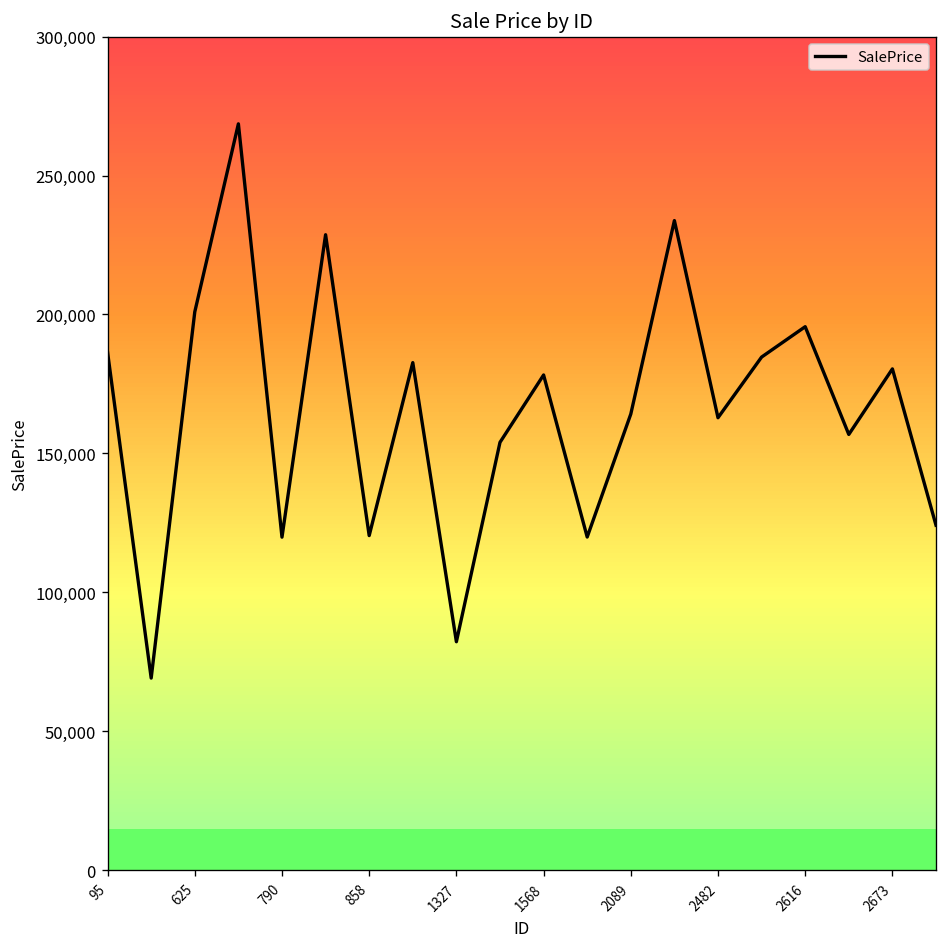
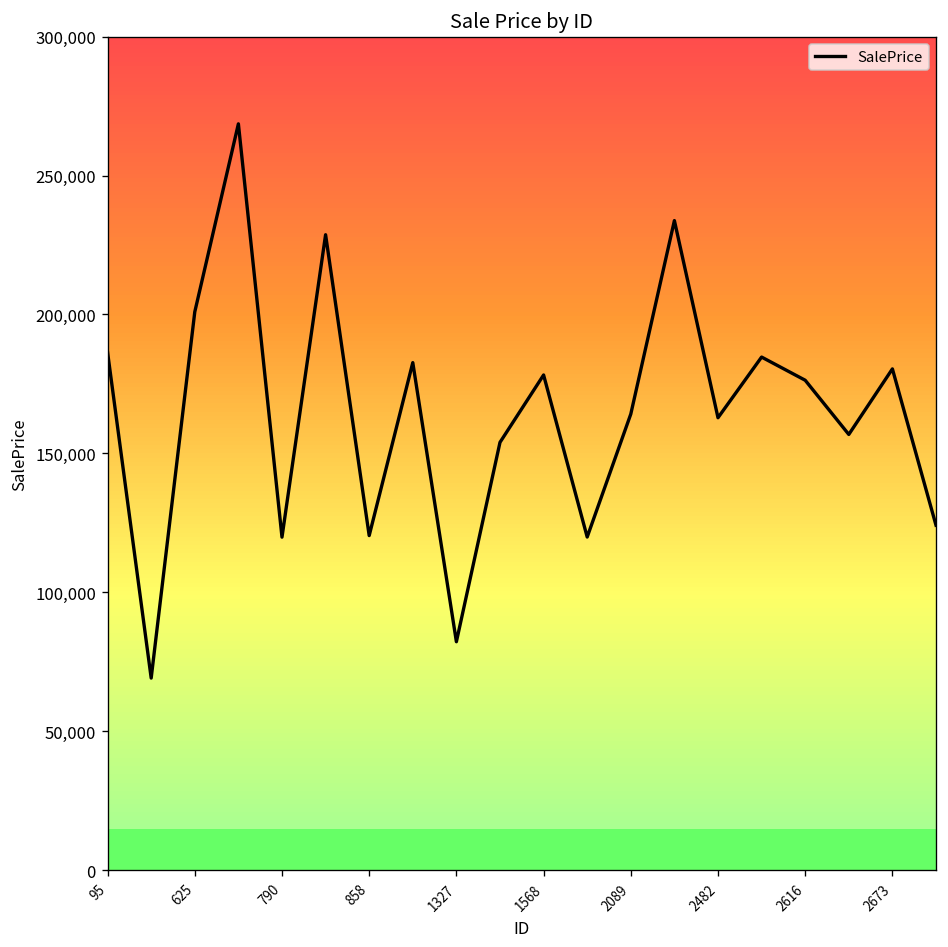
  {
    "95": "186,000",
    "625": "201,000",
    "1327": "82,000",
    "2482": "163,000",
-   "2616": "196,000",
+   "2616": "176,000",
    "2673": "180,000"
  }
